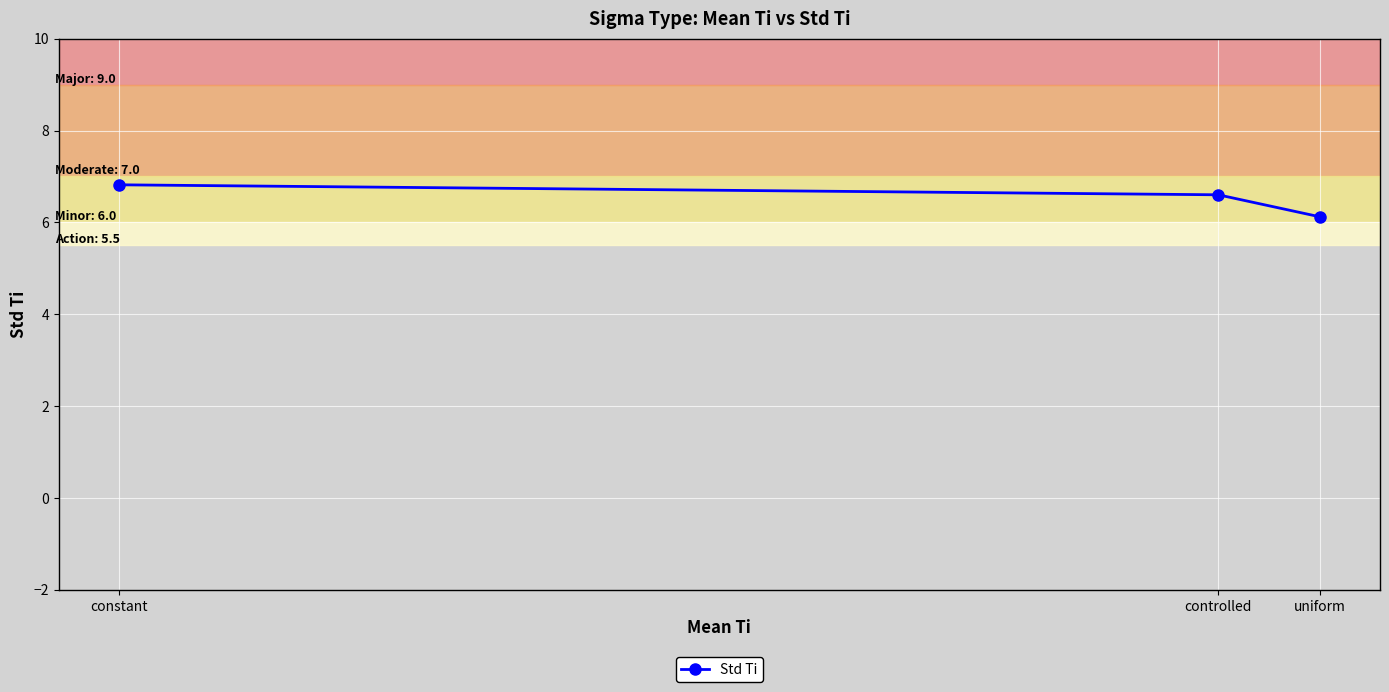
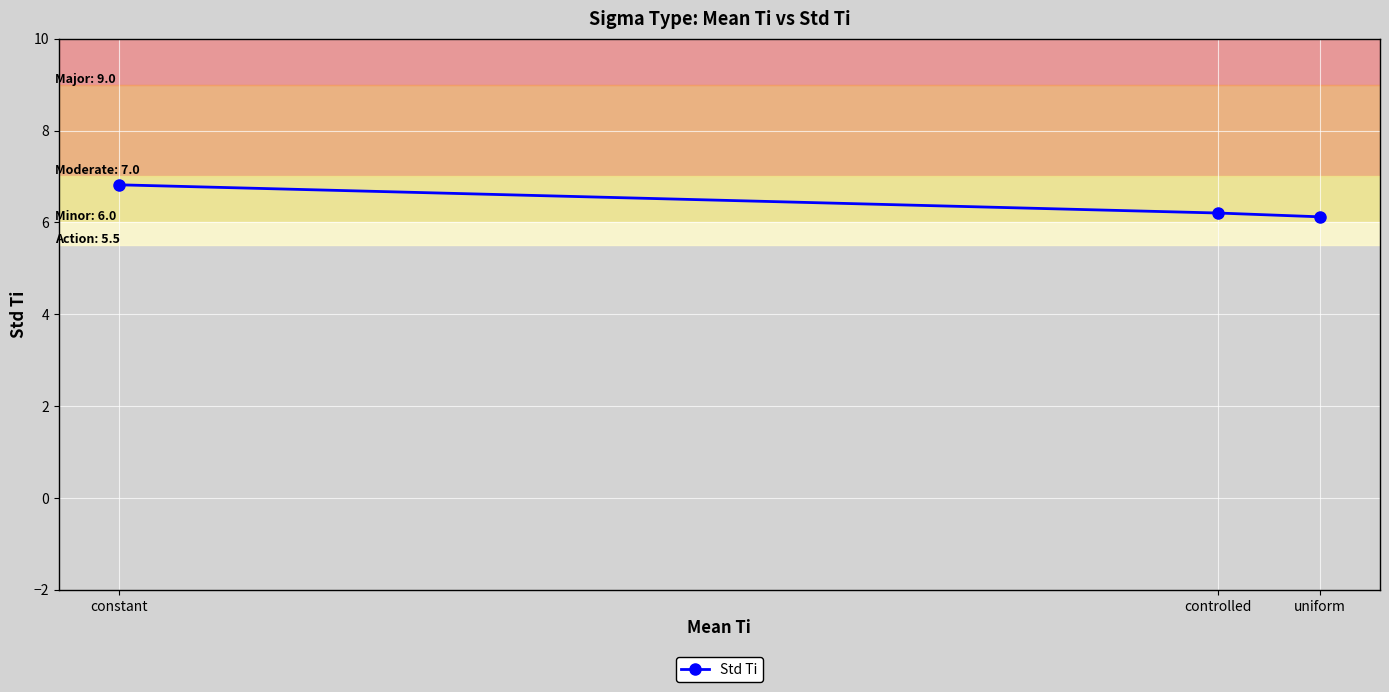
  {
-   "controlled": 6.6,
+   "controlled": 6.2,
    "uniform": 6.1
  }
